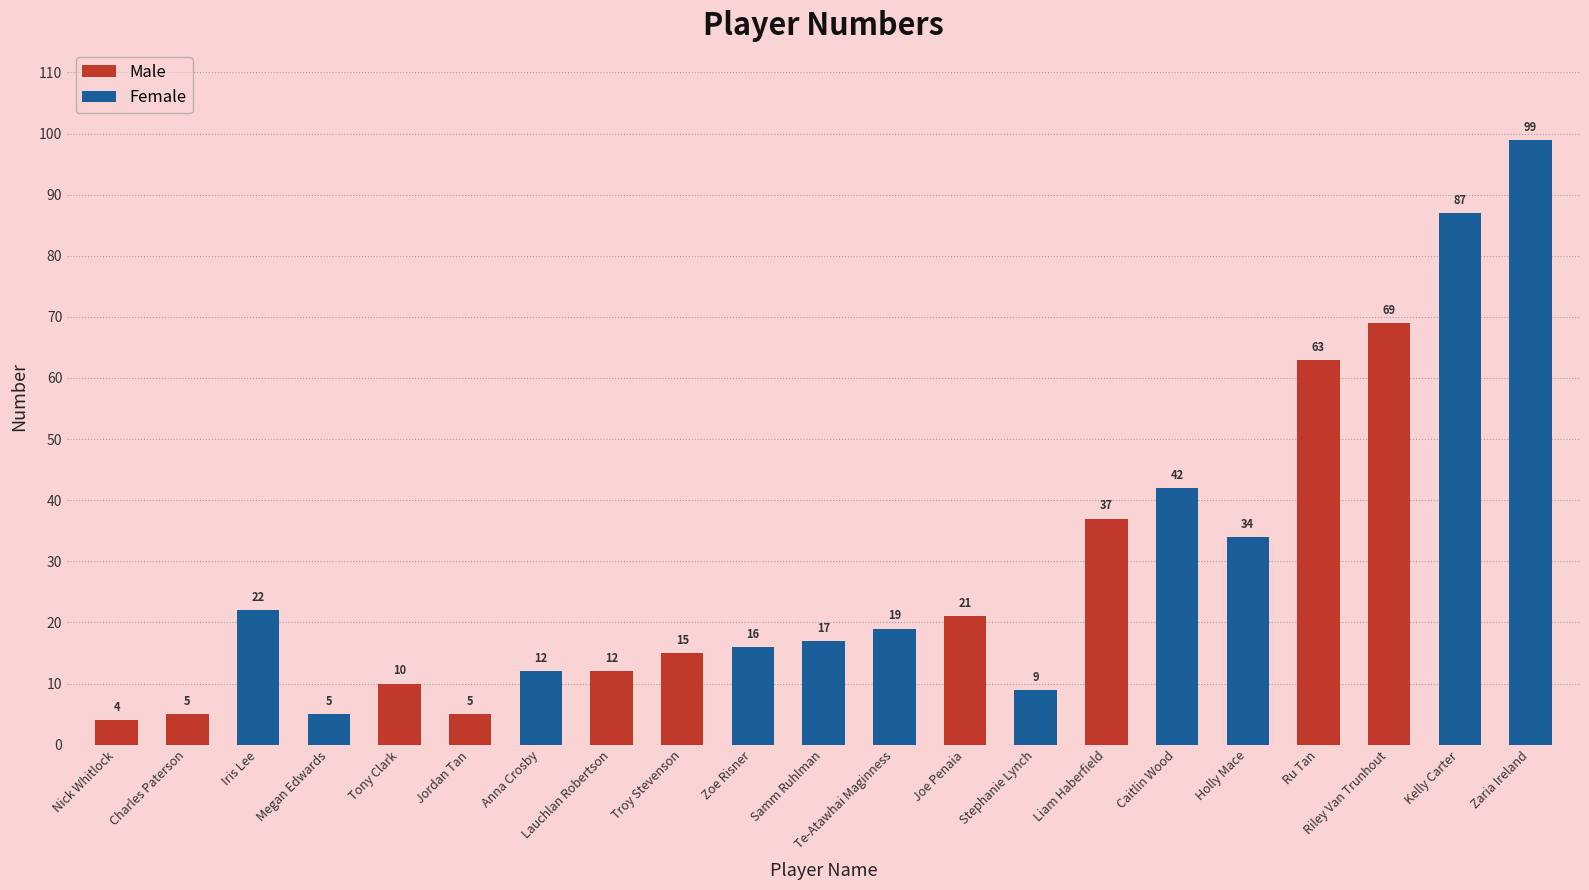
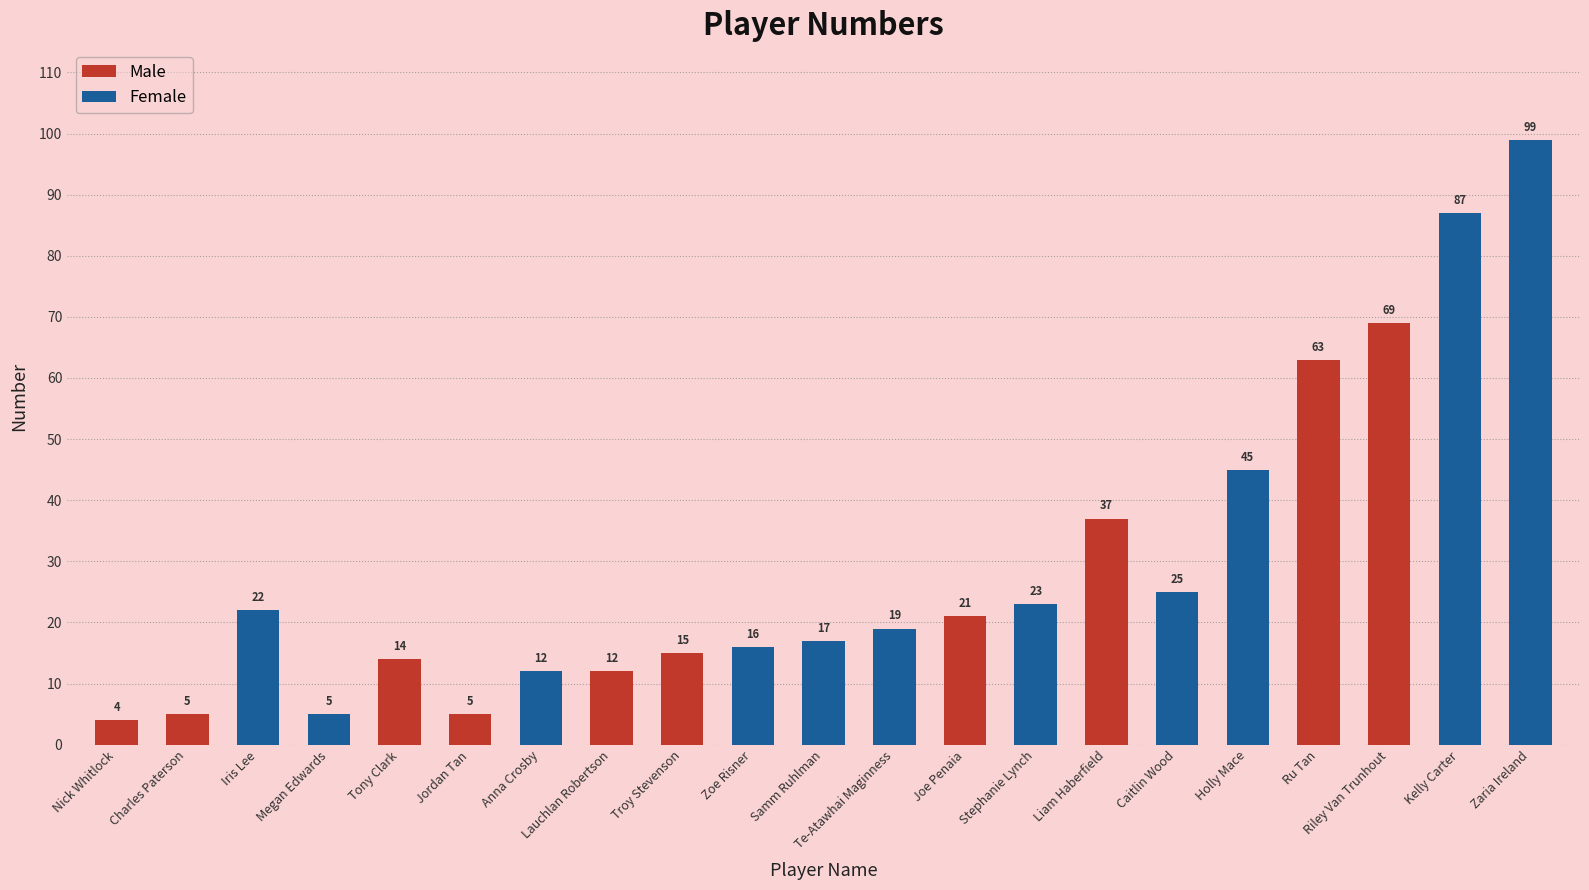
  {
    "Male": {
      "Nick Whitlock": 4,
      "Charles Paterson": 5,
-     "Tony Clark": 10,
+     "Tony Clark": 14,
      "Jordan Tan": 5,
      "Lauchlan Robertson": 12,
      "Troy Stevenson": 15,
      "Joe Penaia": 21,
      "Liam Haberfield": 37,
      "Ru Tan": 63,
      "Riley Van Trunhout": 69
    },
    "Female": {
      "Iris Lee": 22,
      "Megan Edwards": 5,
      "Anna Crosby": 12,
      "Zoe Risner": 16,
      "Samm Ruhlman": 17,
      "Te-Atawhai Maginness": 19,
-     "Stephanie Lynch": 9,
-     "Caitlin Wood": 42,
-     "Holly Mace": 34,
+     "Stephanie Lynch": 23,
+     "Caitlin Wood": 25,
+     "Holly Mace": 45,
      "Kelly Carter": 87,
      "Zaria Ireland": 99
    }
  }
